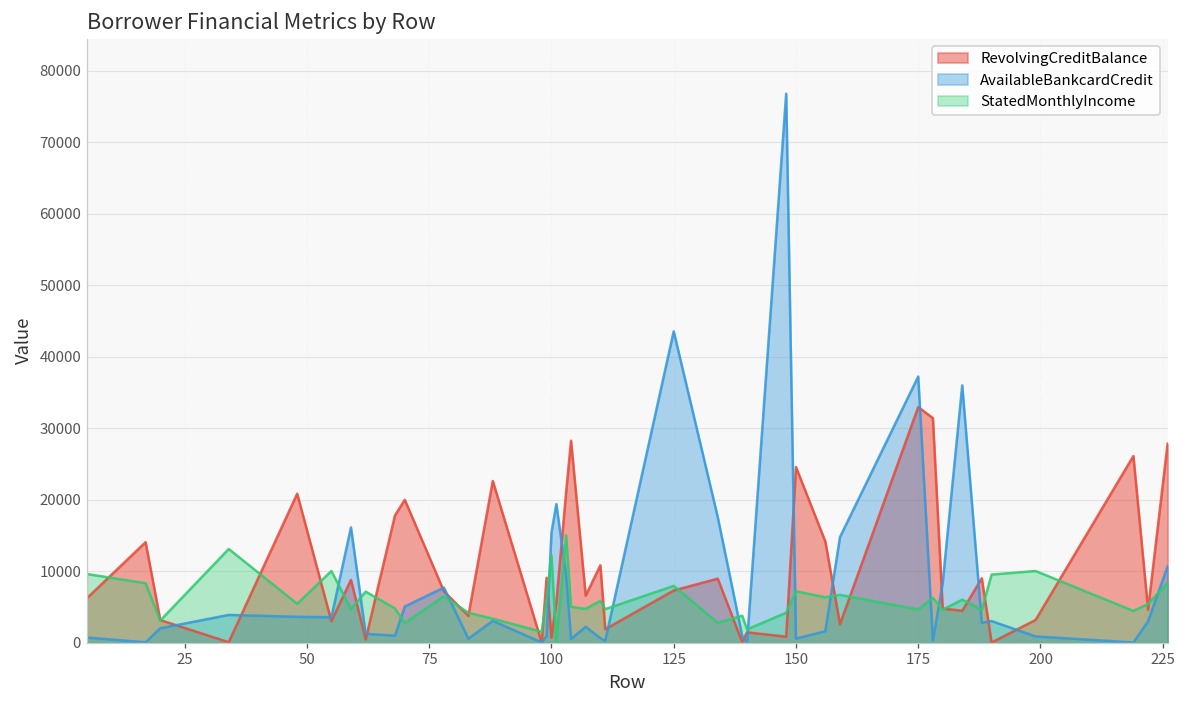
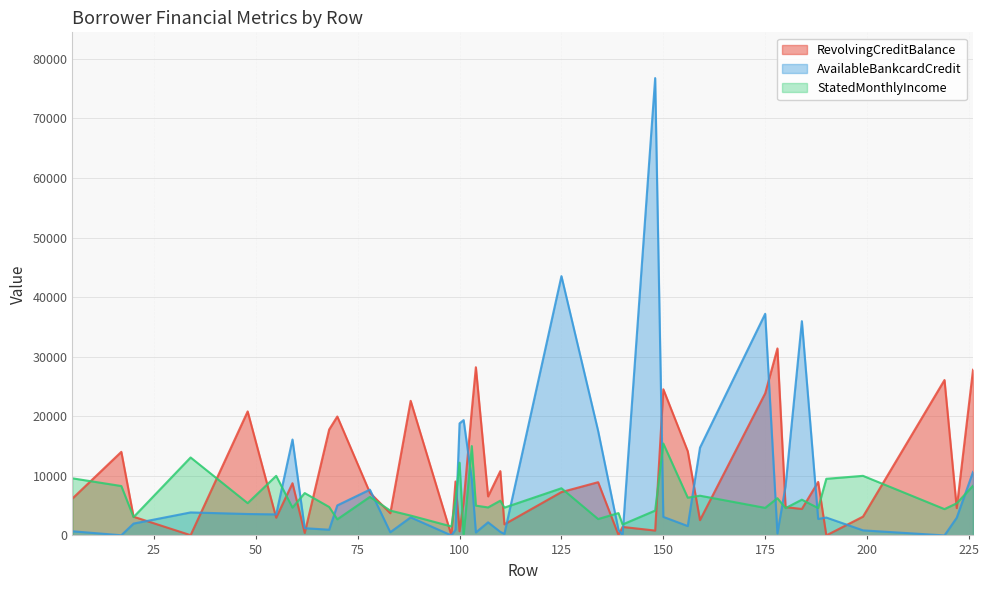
  {
    "RevolvingCreditBalance": {
      "100": 1000,
      "125": 7000,
      "150": 25000,
-     "175": 33000
+     "175": 24000
    },
    "AvailableBankcardCredit": {
-     "100": 15000,
+     "100": 19000,
      "125": 44000,
-     "150": 1000,
+     "150": 3000,
      "175": 37000
    },
    "StatedMonthlyIncome": {
      "100": 12000,
      "125": 8000,
-     "150": 7000,
+     "150": 15000,
      "175": 5000
    }
  }
